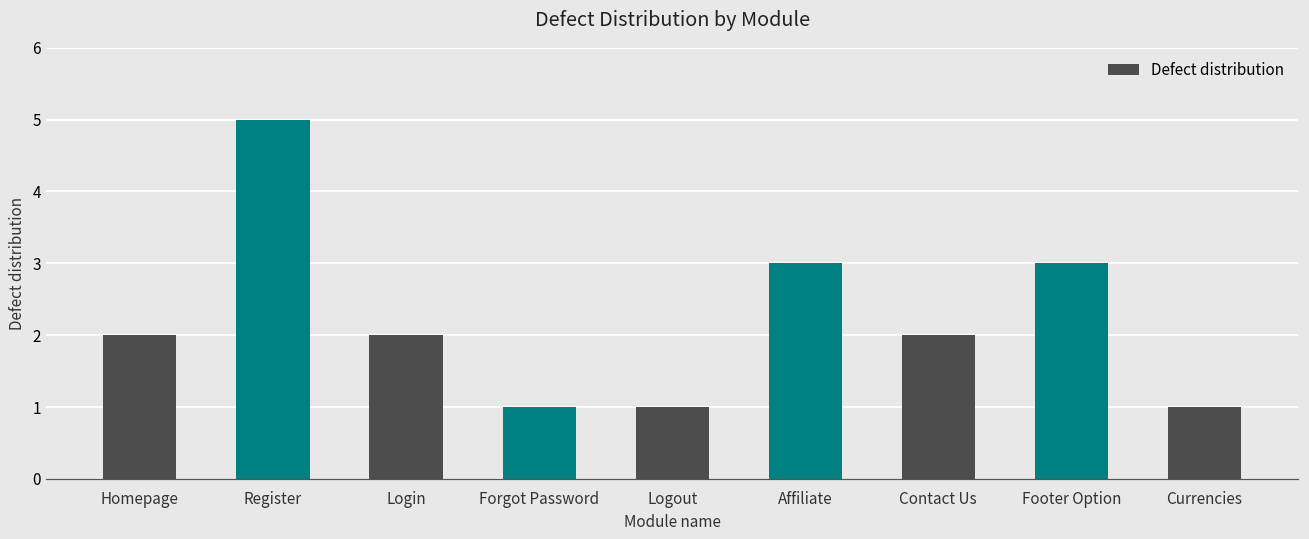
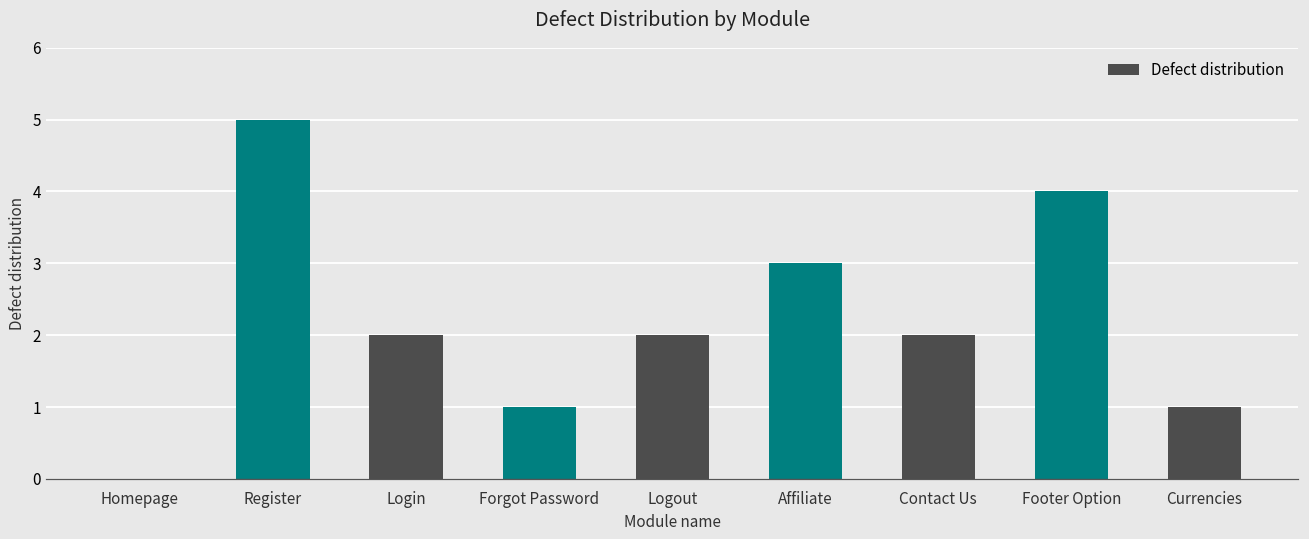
  {
-   "Homepage": 2,
+   "Homepage": 0,
    "Register": 5,
    "Login": 2,
    "Forgot Password": 1,
-   "Logout": 1,
+   "Logout": 2,
    "Affiliate": 3,
    "Contact Us": 2,
-   "Footer Option": 3,
+   "Footer Option": 4,
    "Currencies": 1
  }
